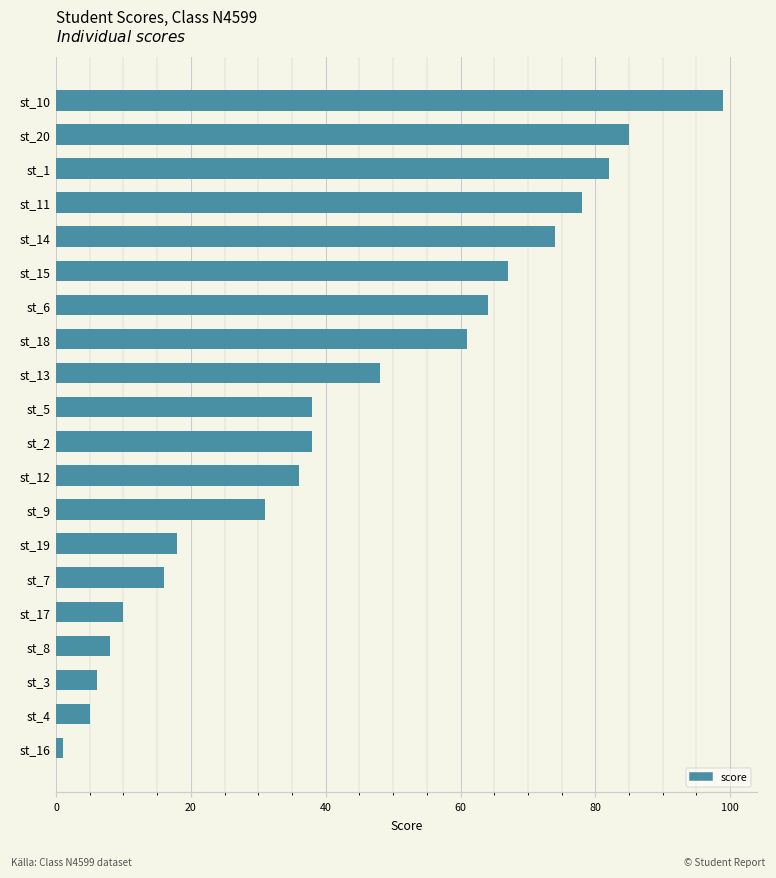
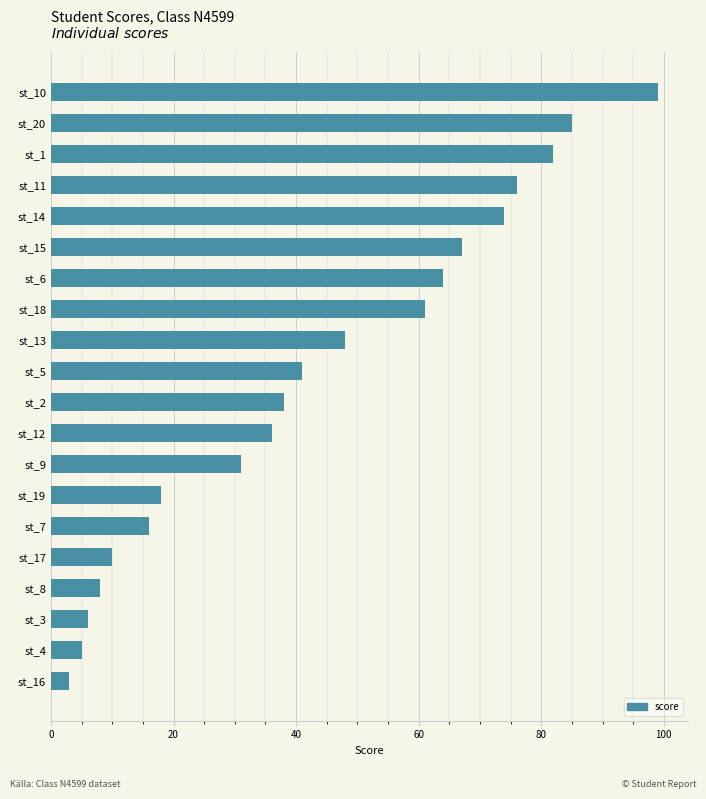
  {
    "st_10": 99,
    "st_20": 85,
    "st_1": 82,
-   "st_11": 78,
+   "st_11": 76,
    "st_14": 74,
    "st_15": 67,
    "st_6": 64,
    "st_18": 61,
    "st_13": 48,
-   "st_5": 38,
+   "st_5": 41,
    "st_2": 38,
    "st_12": 36,
    "st_9": 31,
    "st_19": 18,
    "st_7": 16,
    "st_17": 10,
    "st_8": 8,
    "st_3": 6,
    "st_4": 5,
-   "st_16": 1
+   "st_16": 3
  }
